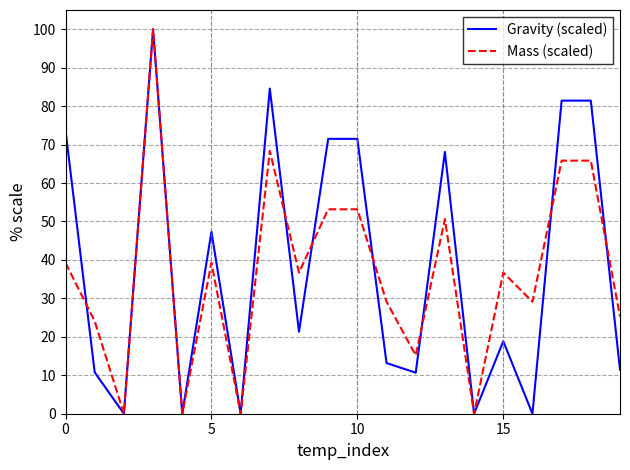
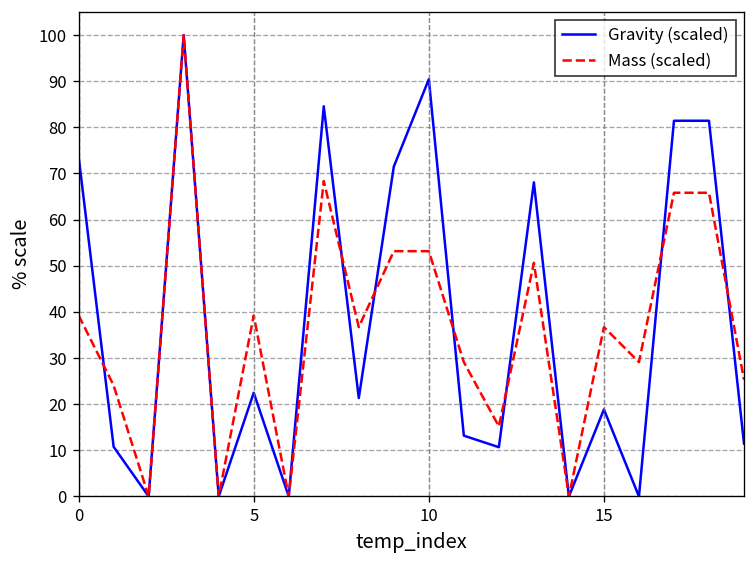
  {
    "Gravity (scaled)": {
      "0": 74,
-     "5": 47,
-     "10": 71,
+     "5": 22,
+     "10": 90,
      "15": 19
    },
    "Mass (scaled)": {
      "0": 39,
      "5": 39,
      "10": 53,
      "15": 37
    }
  }
